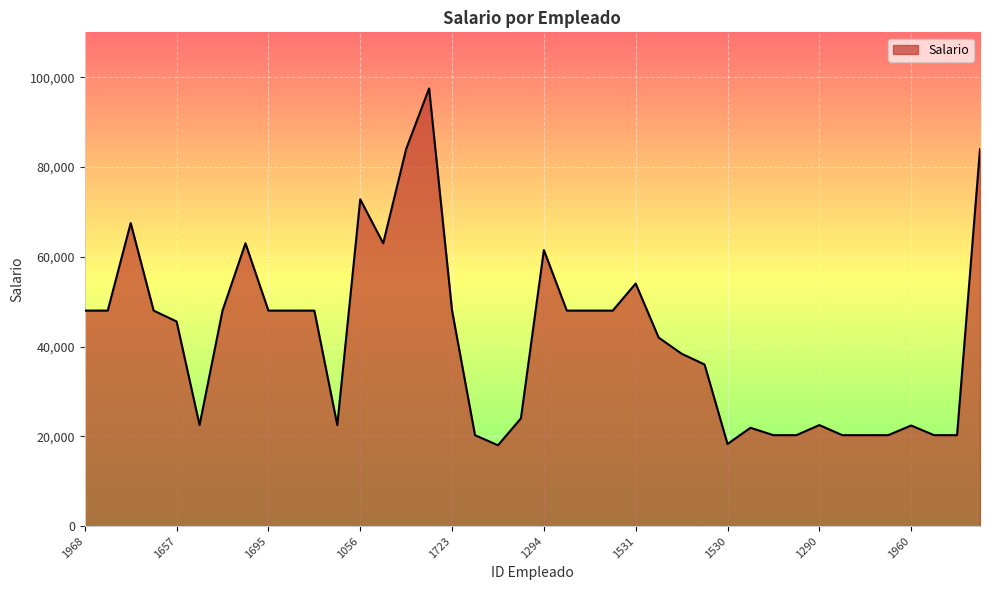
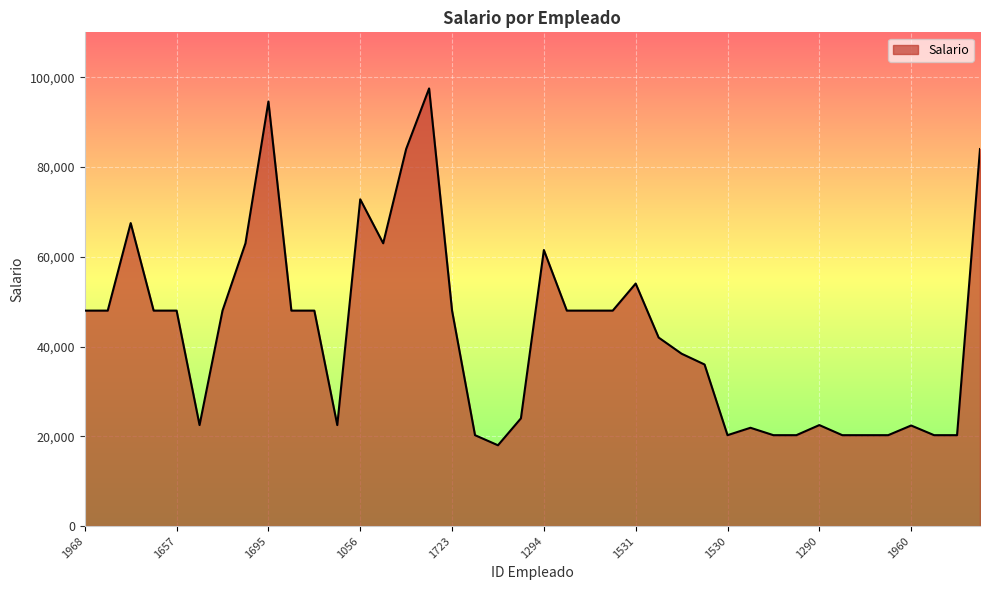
  {
    "1968": "48,000",
-   "1657": "46,000",
-   "1695": "48,000",
+   "1657": "48,000",
+   "1695": "95,000",
    "1056": "73,000",
    "1723": "48,000",
    "1294": "62,000",
    "1531": "54,000",
-   "1530": "18,000",
+   "1530": "20,000",
    "1290": "23,000",
    "1960": "22,000"
  }
